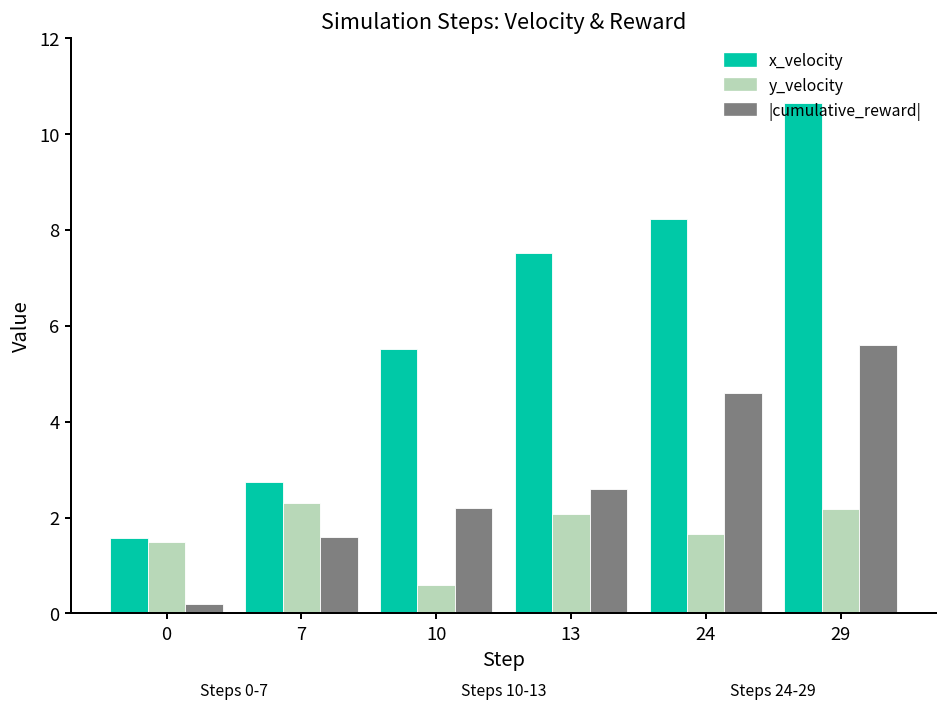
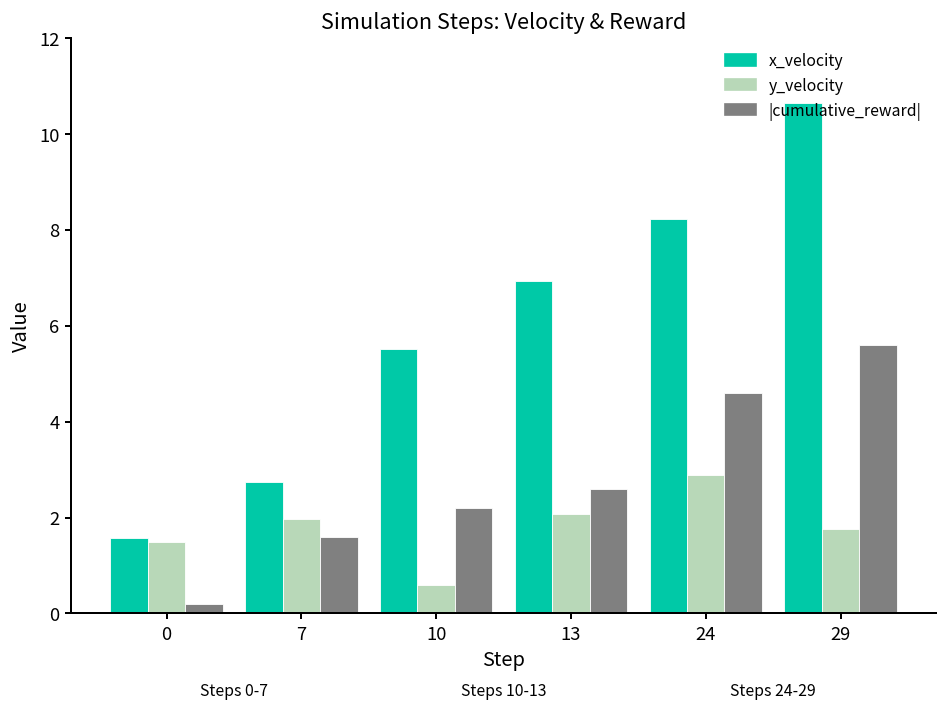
  {
    "x_velocity": {
      "0": 1.6,
      "7": 2.7,
      "10": 5.5,
-     "13": 7.5,
+     "13": 6.9,
      "24": 8.2,
      "29": 10.7
    },
    "y_velocity": {
      "0": 1.5,
-     "7": 2.3,
+     "7": 2.0,
      "10": 0.6,
      "13": 2.1,
-     "24": 1.7,
-     "29": 2.2
+     "24": 2.9,
+     "29": 1.8
    }
  }
